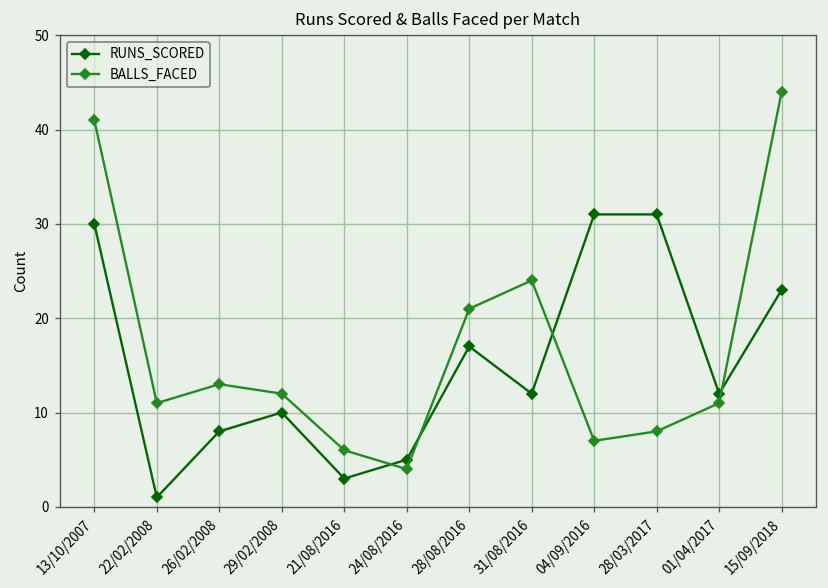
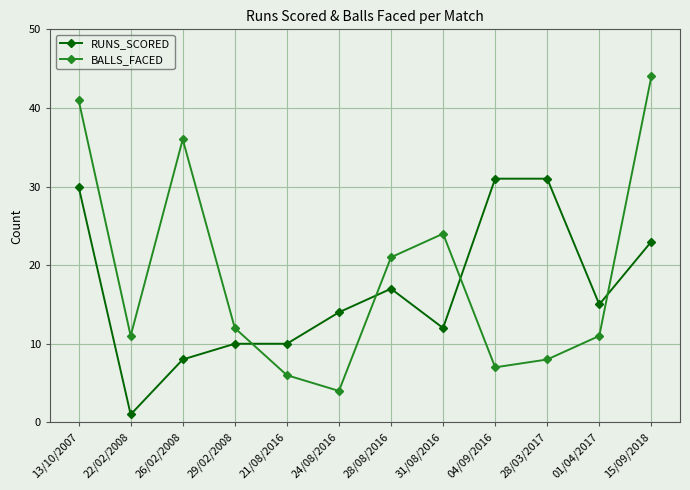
  {
    "RUNS_SCORED": {
      "13/10/2007": 30,
      "22/02/2008": 1,
      "26/02/2008": 8,
      "29/02/2008": 10,
-     "21/08/2016": 3,
-     "24/08/2016": 5,
+     "21/08/2016": 10,
+     "24/08/2016": 14,
      "28/08/2016": 17,
      "31/08/2016": 12,
      "04/09/2016": 31,
      "28/03/2017": 31,
-     "01/04/2017": 12,
+     "01/04/2017": 15,
      "15/09/2018": 23
    },
    "BALLS_FACED": {
      "13/10/2007": 41,
      "22/02/2008": 11,
-     "26/02/2008": 13,
+     "26/02/2008": 36,
      "29/02/2008": 12,
      "21/08/2016": 6,
      "24/08/2016": 4,
      "28/08/2016": 21,
      "31/08/2016": 24,
      "04/09/2016": 7,
      "28/03/2017": 8,
      "01/04/2017": 11,
      "15/09/2018": 44
    }
  }
